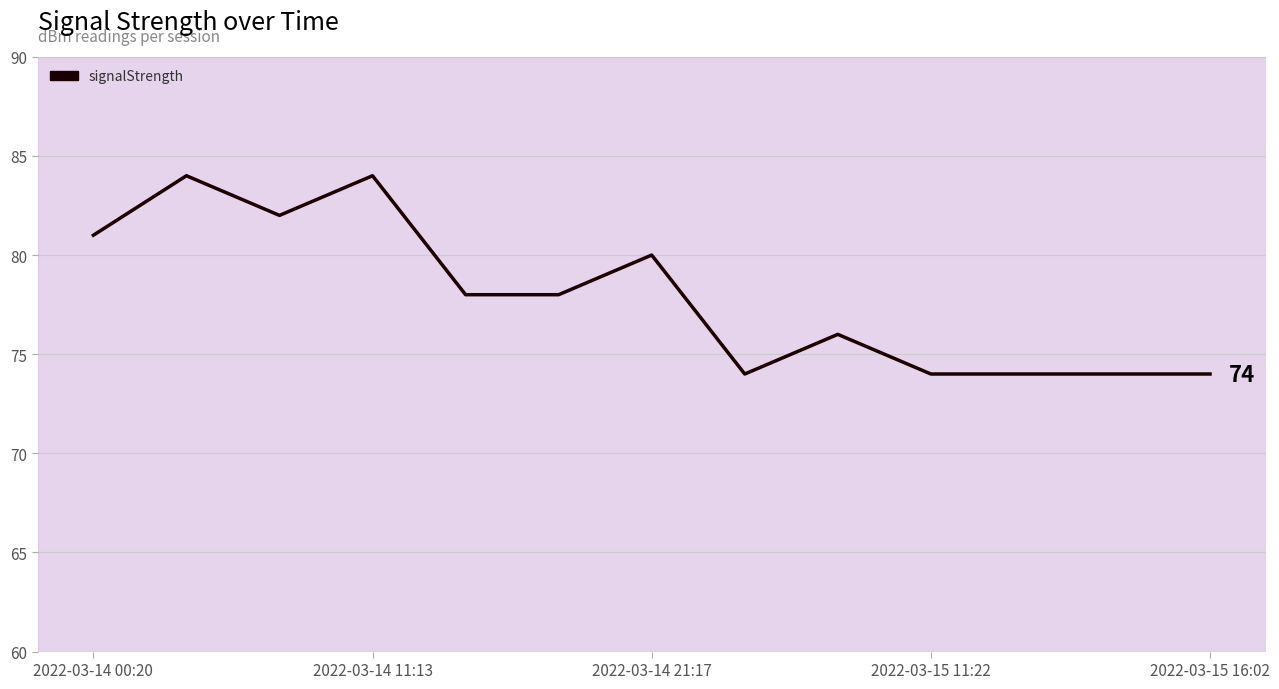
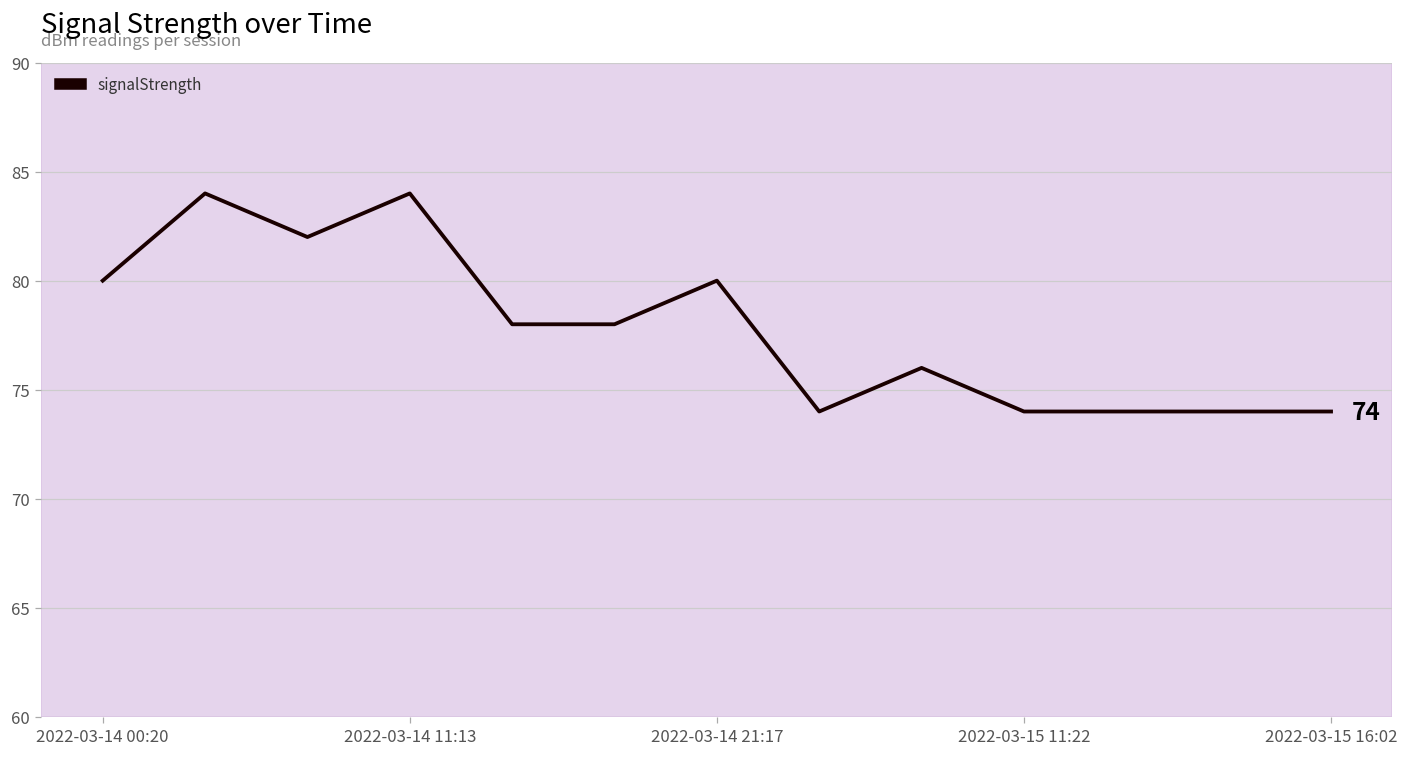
  {
-   "2022-03-14 00:20": 81,
+   "2022-03-14 00:20": 80,
    "2022-03-14 11:13": 84,
    "2022-03-14 21:17": 80,
    "2022-03-15 11:22": 74
  }
